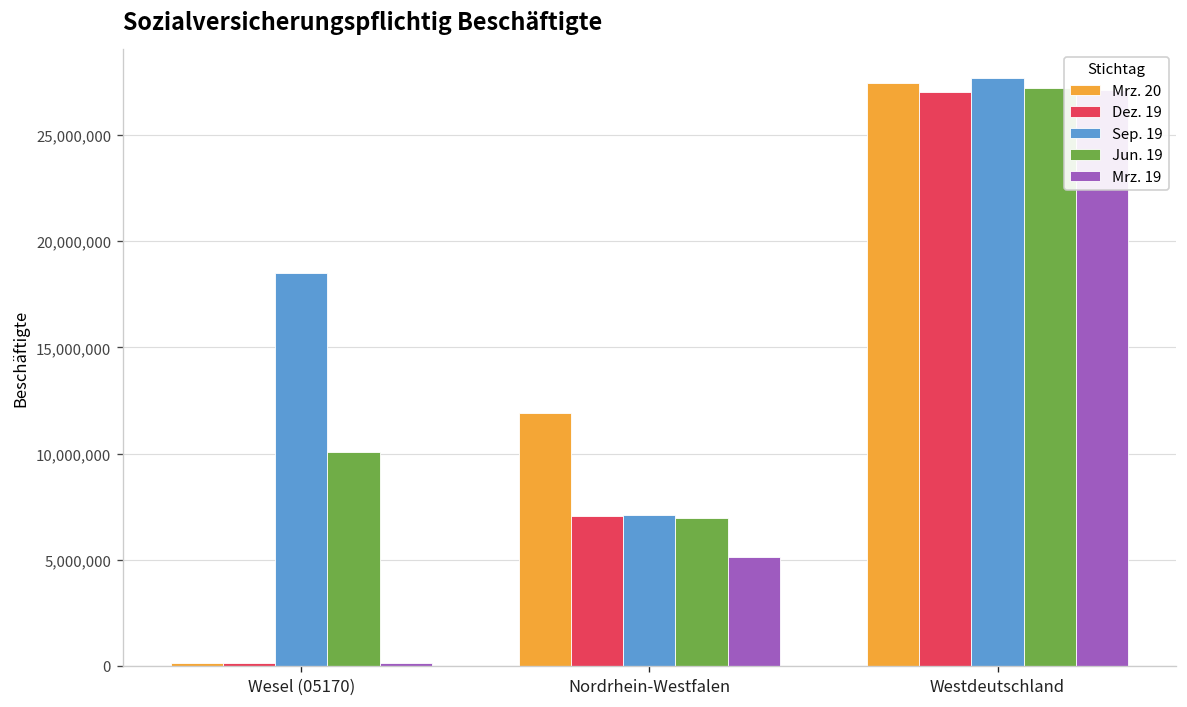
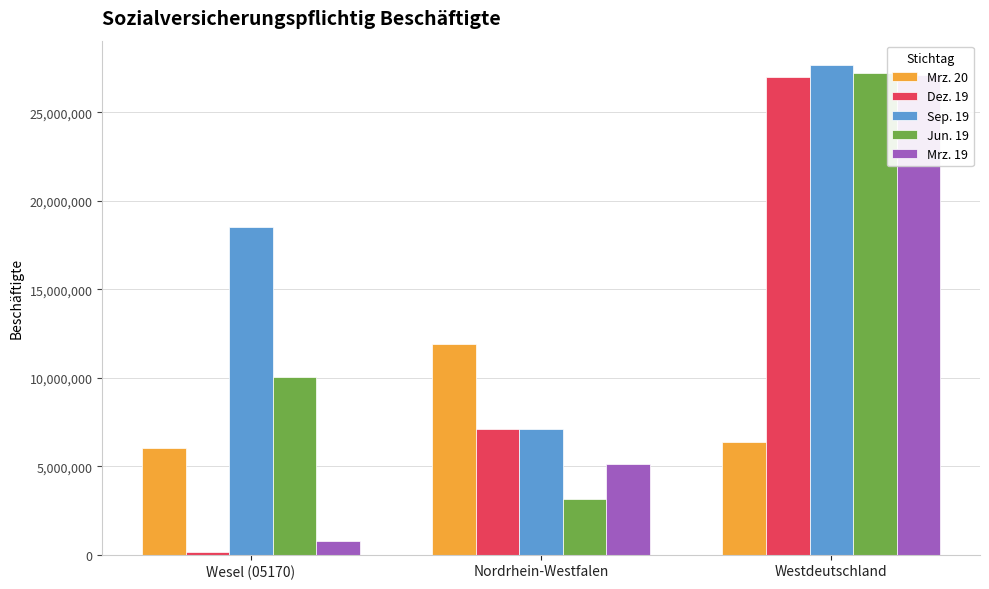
  {
    "Mrz. 20": {
-     "Wesel (05170)": "100,000",
+     "Wesel (05170)": "6,000,000",
      "Nordrhein-Westfalen": "11,900,000",
-     "Westdeutschland": "27,400,000"
+     "Westdeutschland": "6,300,000"
    },
    "Dez. 19": {
      "Wesel (05170)": "100,000",
      "Nordrhein-Westfalen": "7,100,000",
      "Westdeutschland": "27,000,000"
    },
    "Sep. 19": {
      "Wesel (05170)": "18,500,000",
      "Nordrhein-Westfalen": "7,100,000",
      "Westdeutschland": "27,700,000"
    },
    "Jun. 19": {
      "Wesel (05170)": "10,100,000",
-     "Nordrhein-Westfalen": "7,000,000",
+     "Nordrhein-Westfalen": "3,100,000",
      "Westdeutschland": "27,200,000"
    },
    "Mrz. 19": {
-     "Wesel (05170)": "100,000",
+     "Wesel (05170)": "800,000",
      "Nordrhein-Westfalen": "5,100,000"
    }
  }
